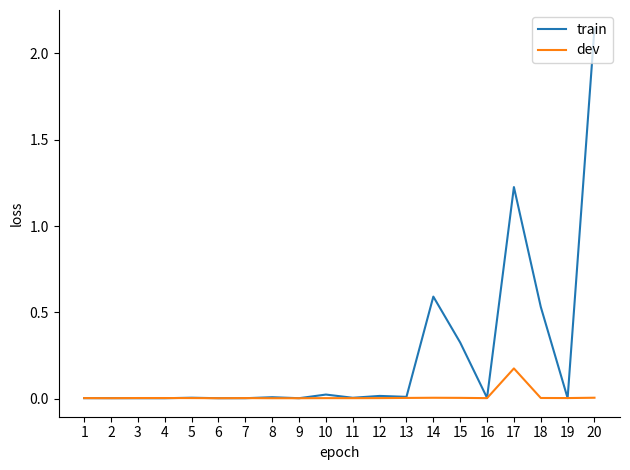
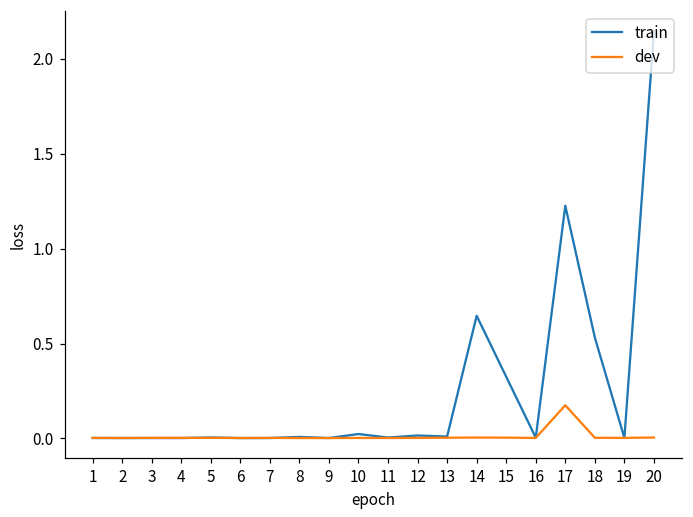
  {
    "train": {
      "10": 0.02,
-     "14": 0.59,
+     "14": 0.65,
      "15": 0.32,
      "17": 1.23,
      "18": 0.53
    },
    "dev": {
      "10": 0.00,
      "14": 0.00,
      "15": 0.00,
      "17": 0.17,
      "18": 0.00,
      "20": 0.00
    }
  }
